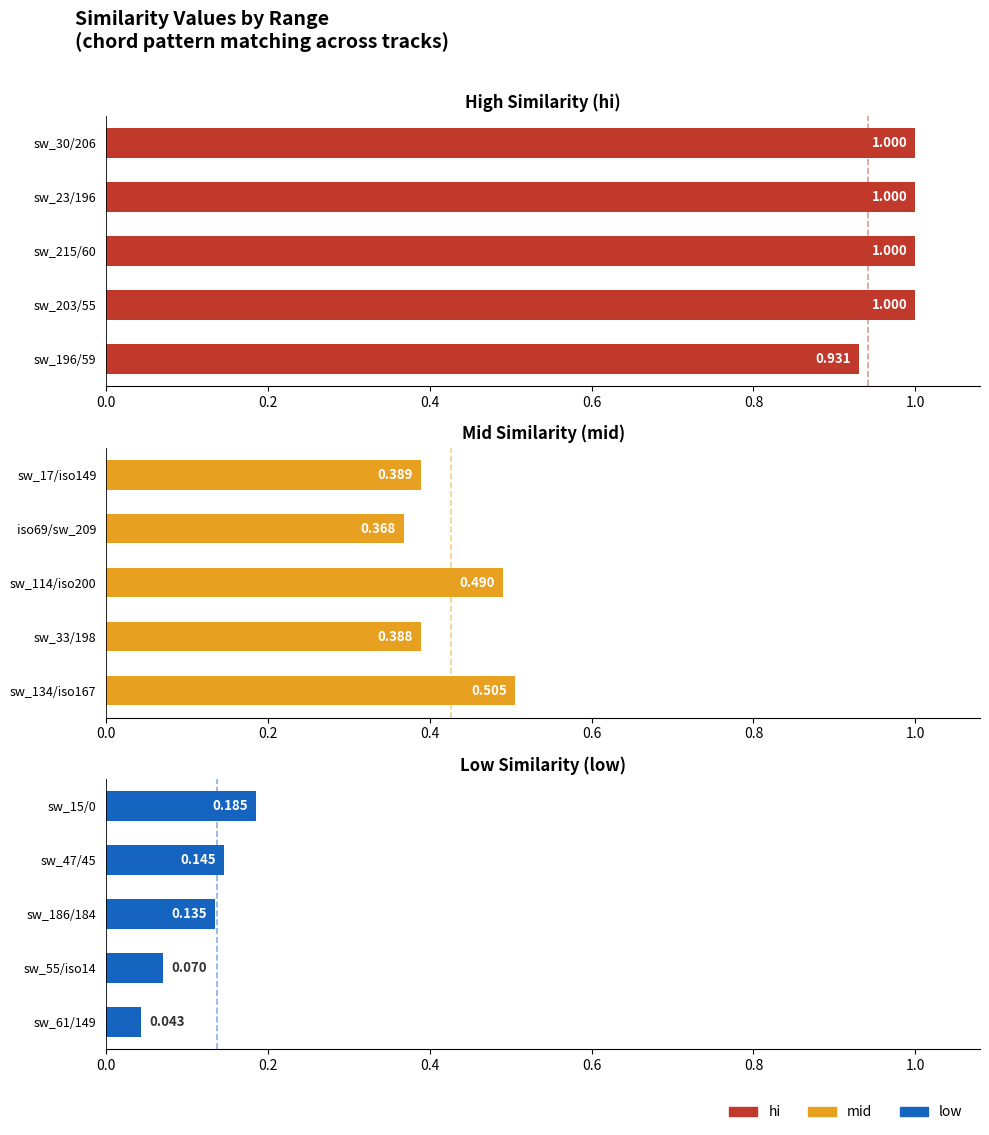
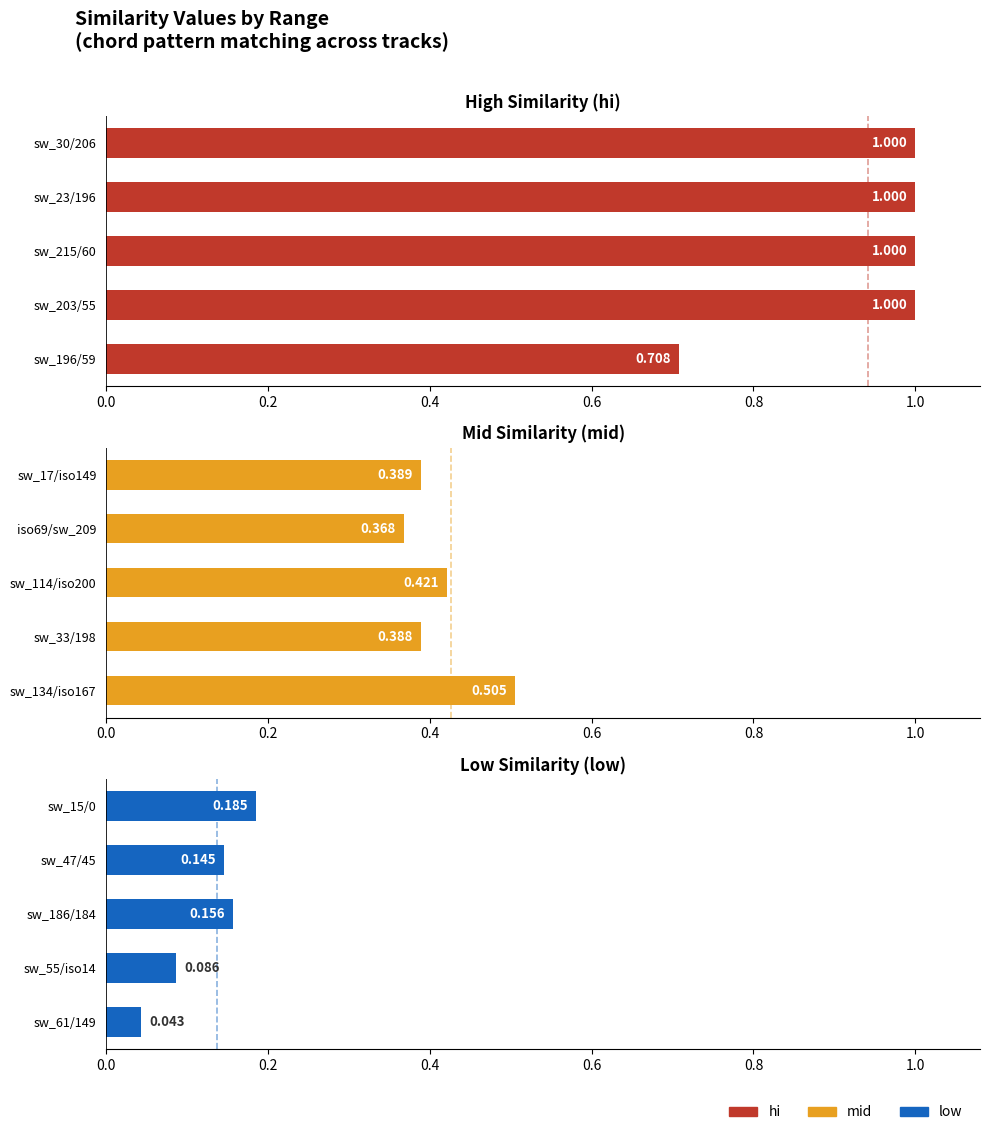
  {
    "High Similarity (hi)": {
      "sw_30/206": 1.000,
      "sw_23/196": 1.000,
      "sw_215/60": 1.000,
      "sw_203/55": 1.000,
-     "sw_196/59": 0.931
+     "sw_196/59": 0.708
    },
    "Mid Similarity (mid)": {
      "sw_17/iso149": 0.389,
      "iso69/sw_209": 0.368,
-     "sw_114/iso200": 0.490,
+     "sw_114/iso200": 0.421,
      "sw_33/198": 0.388,
      "sw_134/iso167": 0.505
    },
    "Low Similarity (low)": {
      "sw_15/0": 0.185,
      "sw_47/45": 0.145,
-     "sw_186/184": 0.135,
-     "sw_55/iso14": 0.070,
+     "sw_186/184": 0.156,
+     "sw_55/iso14": 0.086,
      "sw_61/149": 0.043
    }
  }
